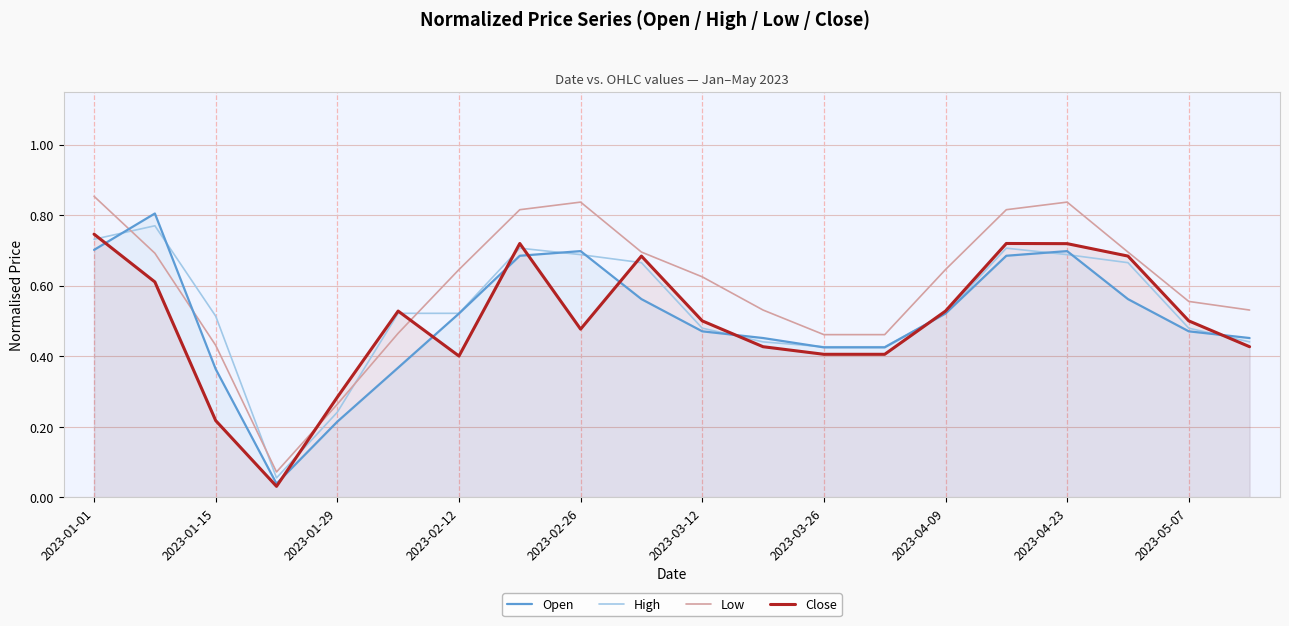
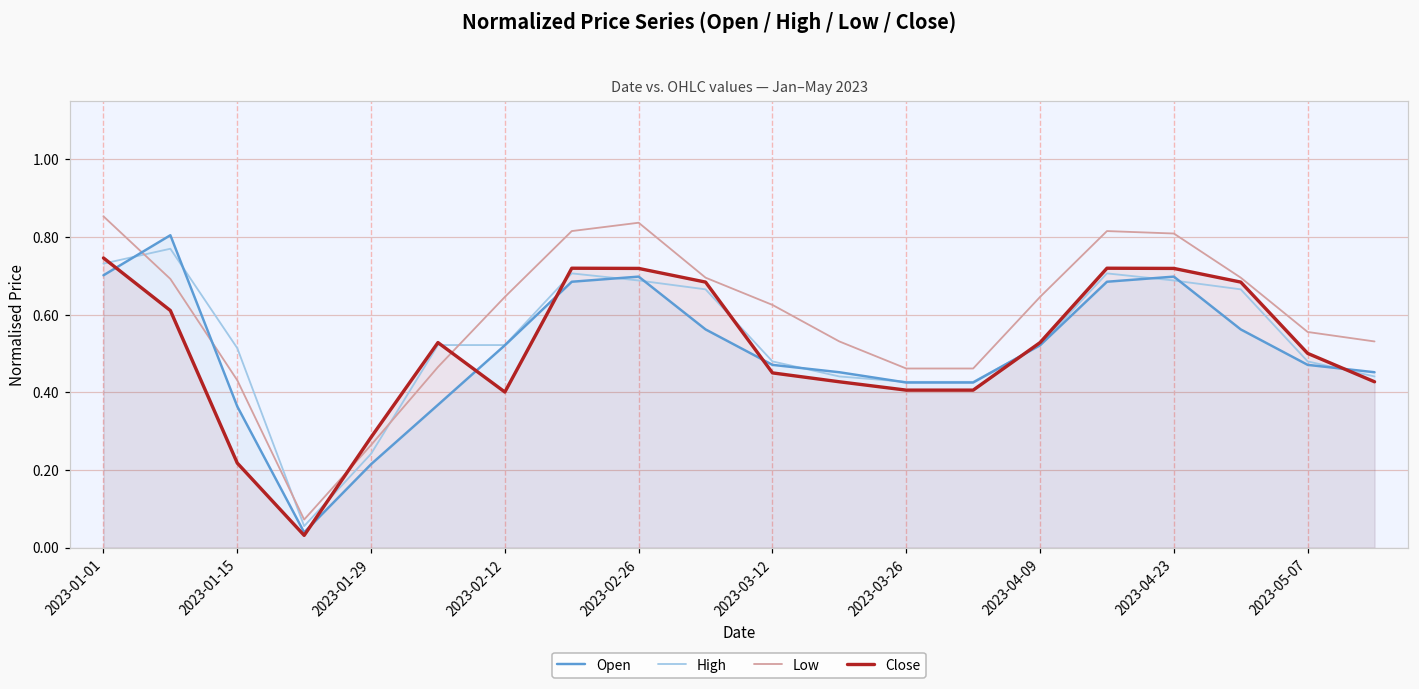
  {
    "Open": {
      "2023-01-01": 0.70,
      "2023-01-15": 0.36,
      "2023-01-29": 0.21,
      "2023-02-26": 0.70,
      "2023-03-12": 0.47,
      "2023-04-23": 0.70,
      "2023-05-07": 0.47
    },
    "High": {
      "2023-01-01": 0.73,
      "2023-01-15": 0.51,
      "2023-01-29": 0.24,
      "2023-02-26": 0.69,
      "2023-03-12": 0.48,
      "2023-04-23": 0.69,
      "2023-05-07": 0.48
    },
    "Low": {
      "2023-01-01": 0.85,
      "2023-01-15": 0.43,
      "2023-01-29": 0.26,
      "2023-02-12": 0.65,
      "2023-02-26": 0.84,
      "2023-03-12": 0.63,
      "2023-03-26": 0.46,
      "2023-04-09": 0.65,
-     "2023-04-23": 0.84,
+     "2023-04-23": 0.81,
      "2023-05-07": 0.56
    },
    "Close": {
      "2023-01-01": 0.75,
      "2023-01-15": 0.22,
      "2023-01-29": 0.28,
      "2023-02-12": 0.40,
-     "2023-02-26": 0.48,
-     "2023-03-12": 0.50,
+     "2023-02-26": 0.72,
+     "2023-03-12": 0.45,
      "2023-03-26": 0.41,
      "2023-04-23": 0.72,
      "2023-05-07": 0.50
    }
  }
